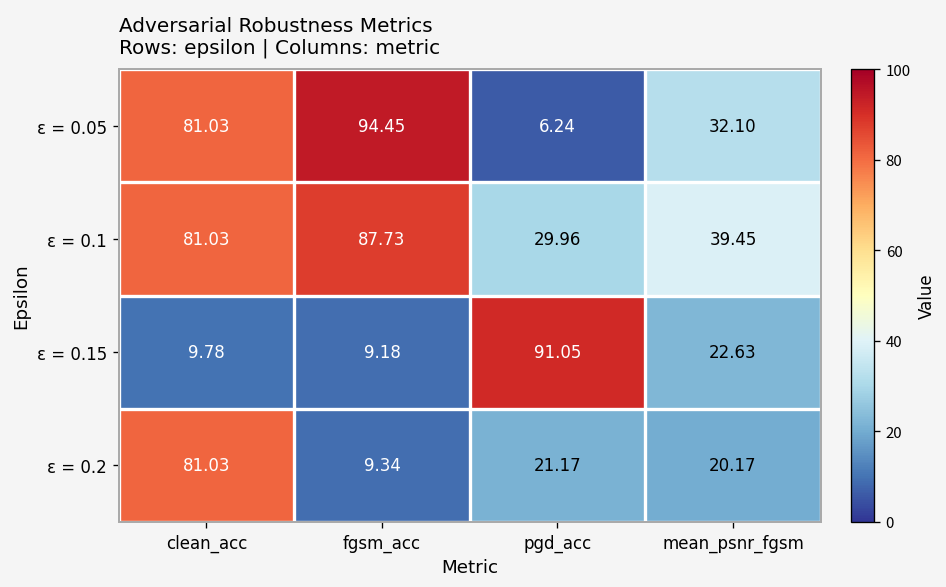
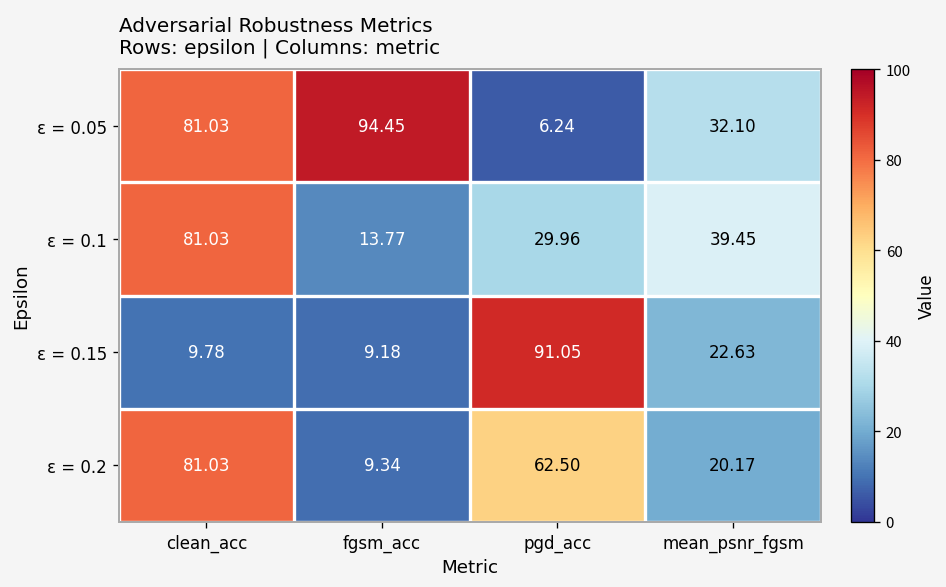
  {
    "ε = 0.05": {
      "clean_acc": 81.03,
      "fgsm_acc": 94.45,
      "pgd_acc": 6.24,
      "mean_psnr_fgsm": 32.10
    },
    "ε = 0.1": {
      "clean_acc": 81.03,
-     "fgsm_acc": 87.73,
+     "fgsm_acc": 13.77,
      "pgd_acc": 29.96,
      "mean_psnr_fgsm": 39.45
    },
    "ε = 0.15": {
      "clean_acc": 9.78,
      "fgsm_acc": 9.18,
      "pgd_acc": 91.05,
      "mean_psnr_fgsm": 22.63
    },
    "ε = 0.2": {
      "clean_acc": 81.03,
      "fgsm_acc": 9.34,
-     "pgd_acc": 21.17,
+     "pgd_acc": 62.50,
      "mean_psnr_fgsm": 20.17
    }
  }
